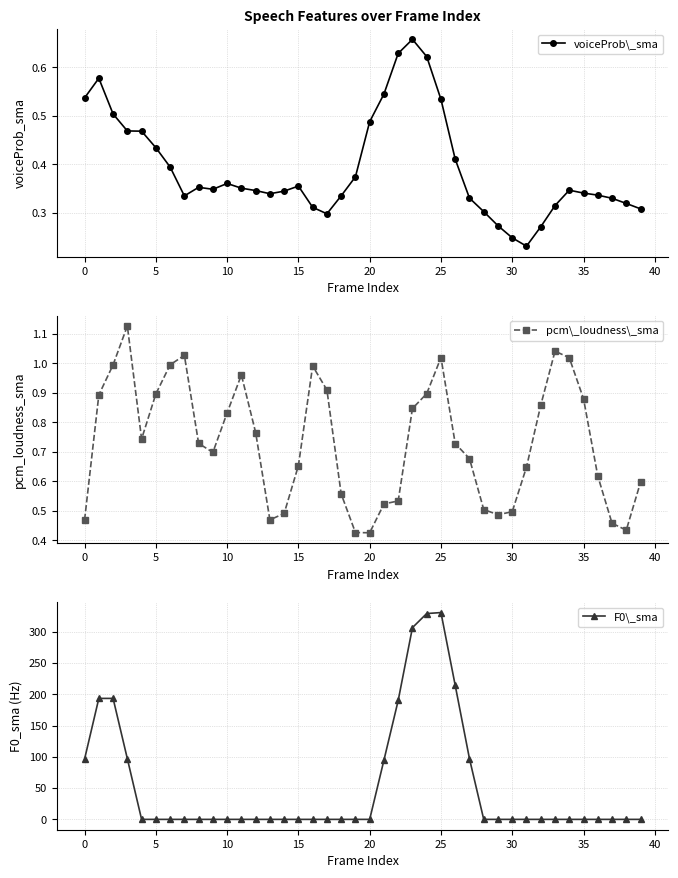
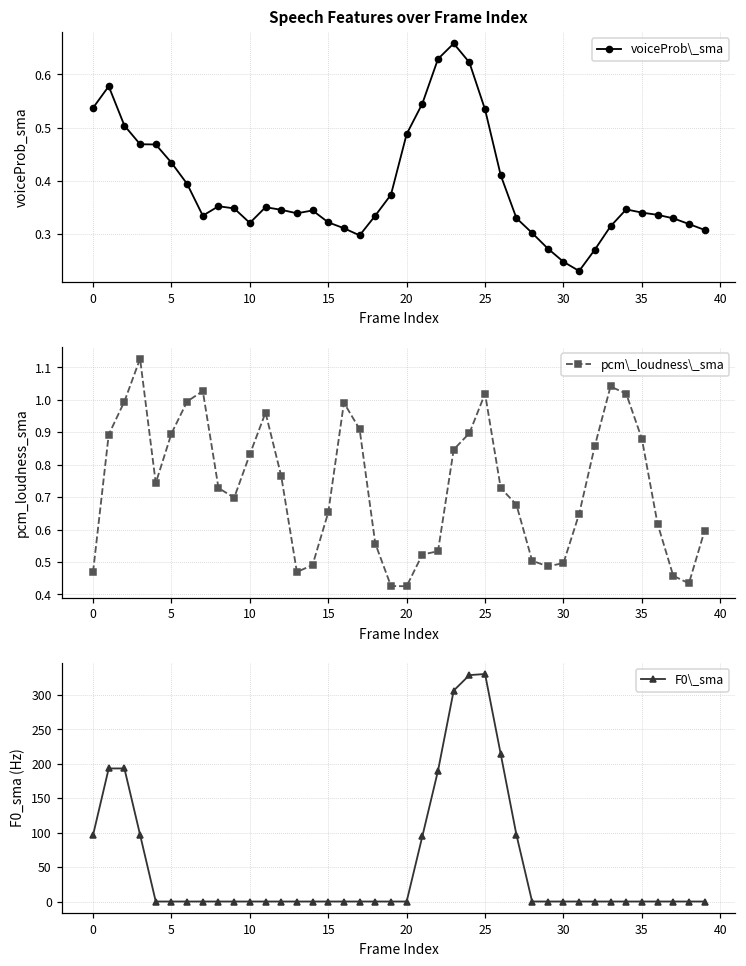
  {
    "Speech Features over Frame Index": {
      "0": 0.54,
      "5": 0.43,
-     "10": 0.36,
-     "15": 0.36,
+     "10": 0.32,
+     "15": 0.32,
      "20": 0.49,
      "25": 0.53,
      "30": 0.25,
      "35": 0.34
    }
  }
